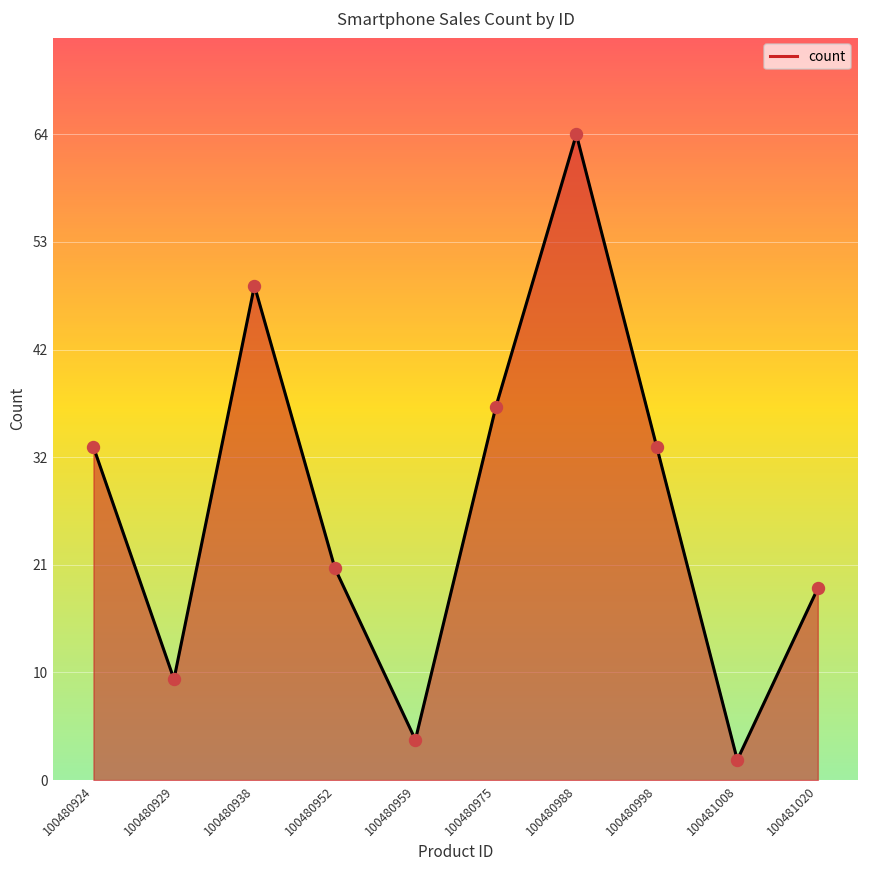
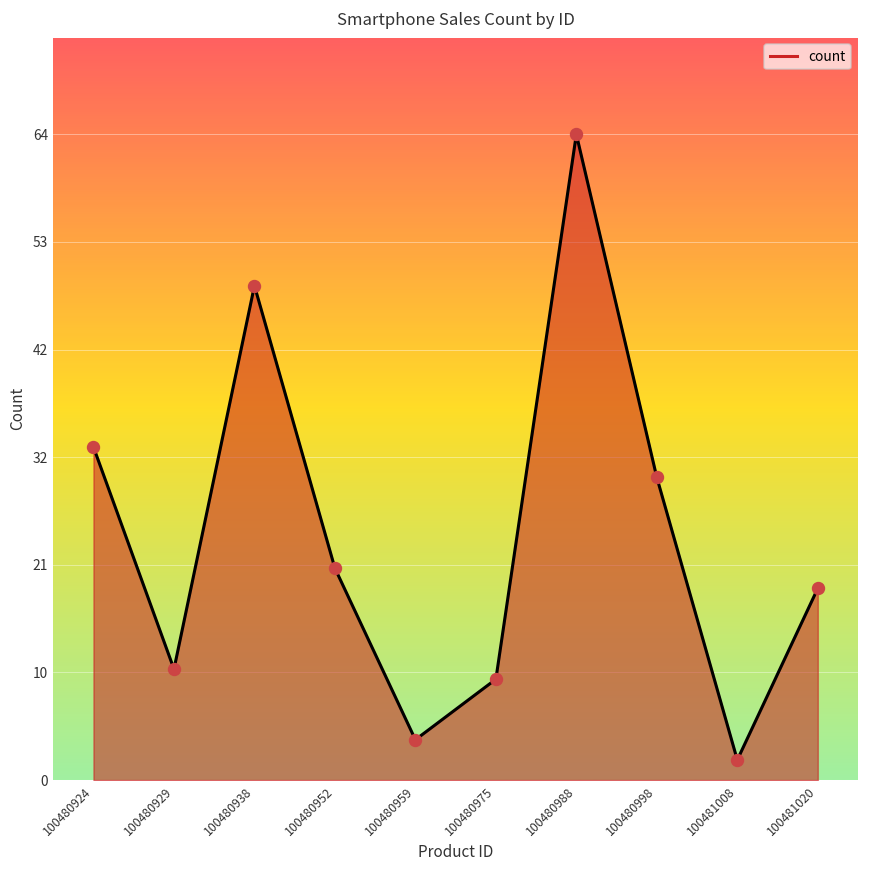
  {
    "100480924": 33,
-   "100480929": 10,
+   "100480929": 11,
    "100480938": 49,
    "100480952": 21,
    "100480959": 4,
-   "100480975": 37,
+   "100480975": 10,
    "100480988": 64,
-   "100480998": 33,
+   "100480998": 30,
    "100481008": 2,
    "100481020": 19
  }
